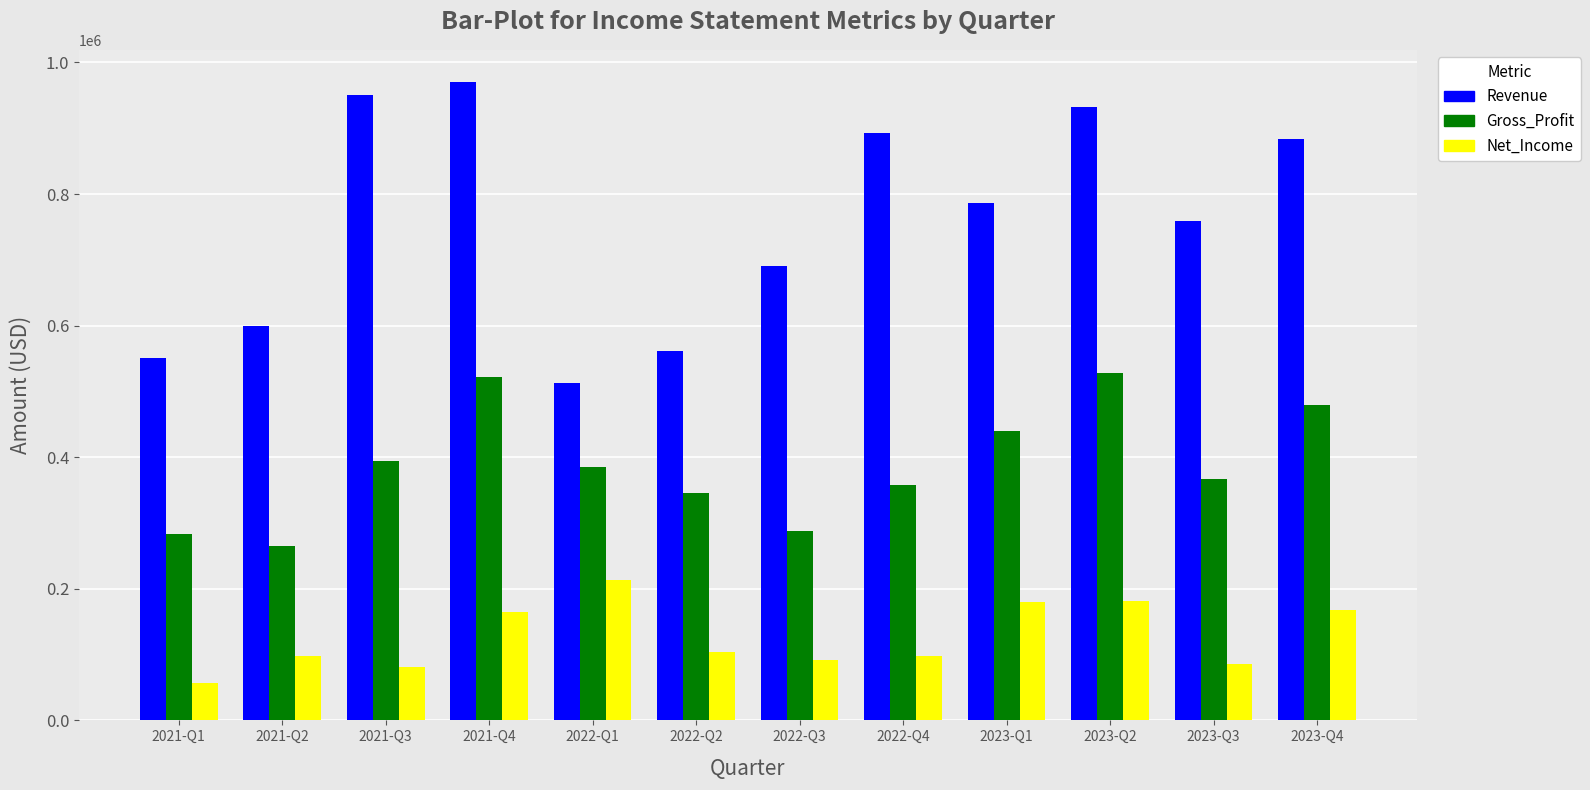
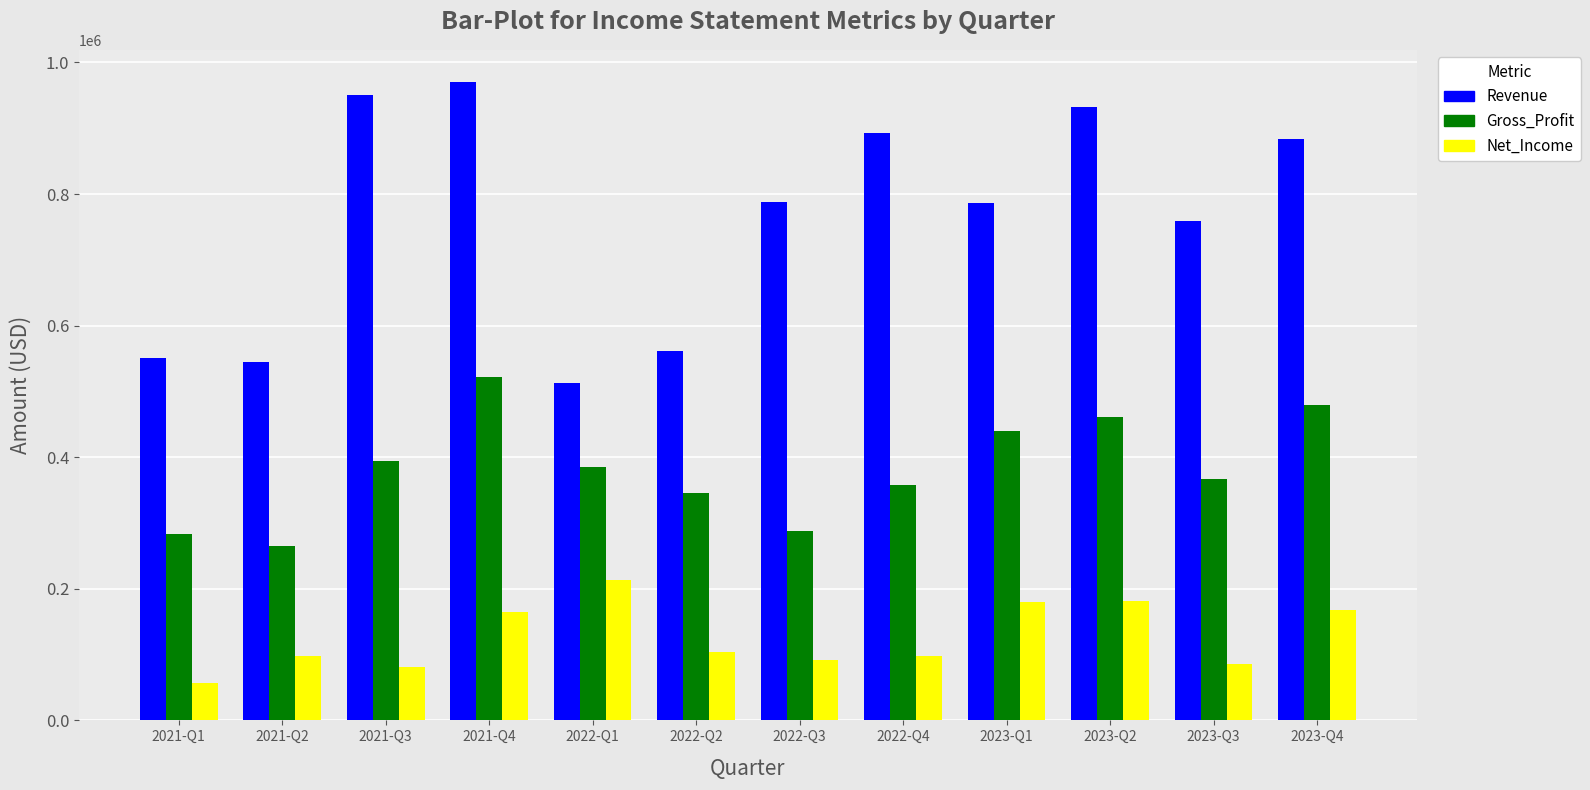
  {
    "Revenue": {
      "2021-Q1": 550000,
-     "2021-Q2": 600000,
+     "2021-Q2": 550000,
      "2021-Q3": 950000,
      "2021-Q4": 970000,
      "2022-Q1": 510000,
      "2022-Q2": 560000,
-     "2022-Q3": 690000,
+     "2022-Q3": 790000,
      "2022-Q4": 890000,
      "2023-Q1": 790000,
      "2023-Q2": 930000,
      "2023-Q3": 760000,
      "2023-Q4": 880000
    },
    "Gross_Profit": {
      "2021-Q1": 280000,
      "2021-Q2": 270000,
      "2021-Q3": 390000,
      "2021-Q4": 520000,
      "2022-Q1": 390000,
      "2022-Q2": 350000,
      "2022-Q3": 290000,
      "2022-Q4": 360000,
      "2023-Q1": 440000,
-     "2023-Q2": 530000,
+     "2023-Q2": 460000,
      "2023-Q3": 370000,
      "2023-Q4": 480000
    },
    "Net_Income": {
      "2021-Q1": 60000,
      "2021-Q2": 100000,
      "2021-Q3": 80000,
      "2021-Q4": 170000,
      "2022-Q1": 210000,
      "2022-Q2": 100000,
      "2022-Q3": 90000,
      "2022-Q4": 100000,
      "2023-Q1": 180000,
      "2023-Q2": 180000,
      "2023-Q3": 90000,
      "2023-Q4": 170000
    }
  }
